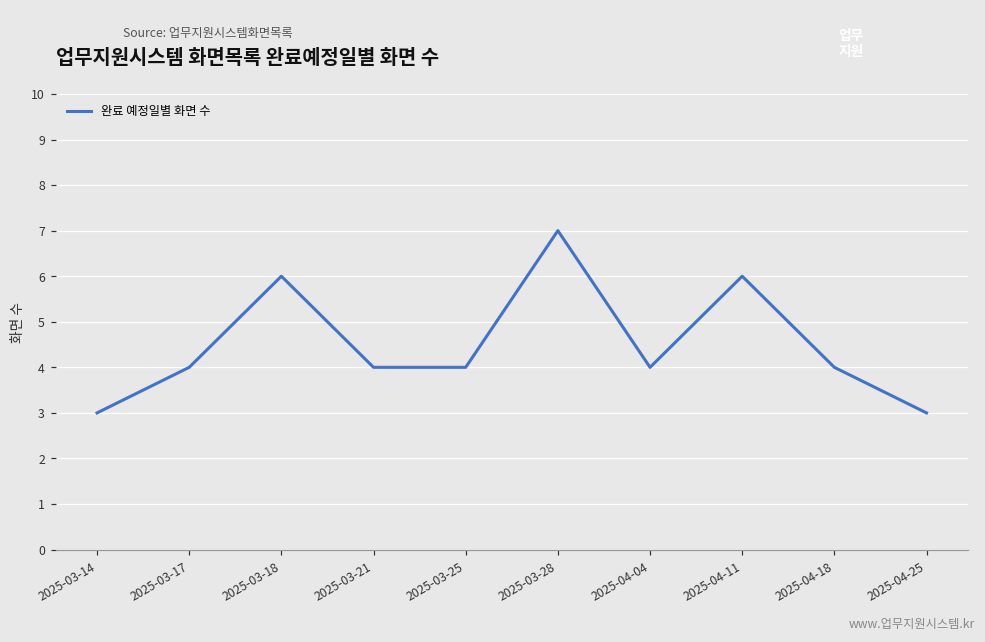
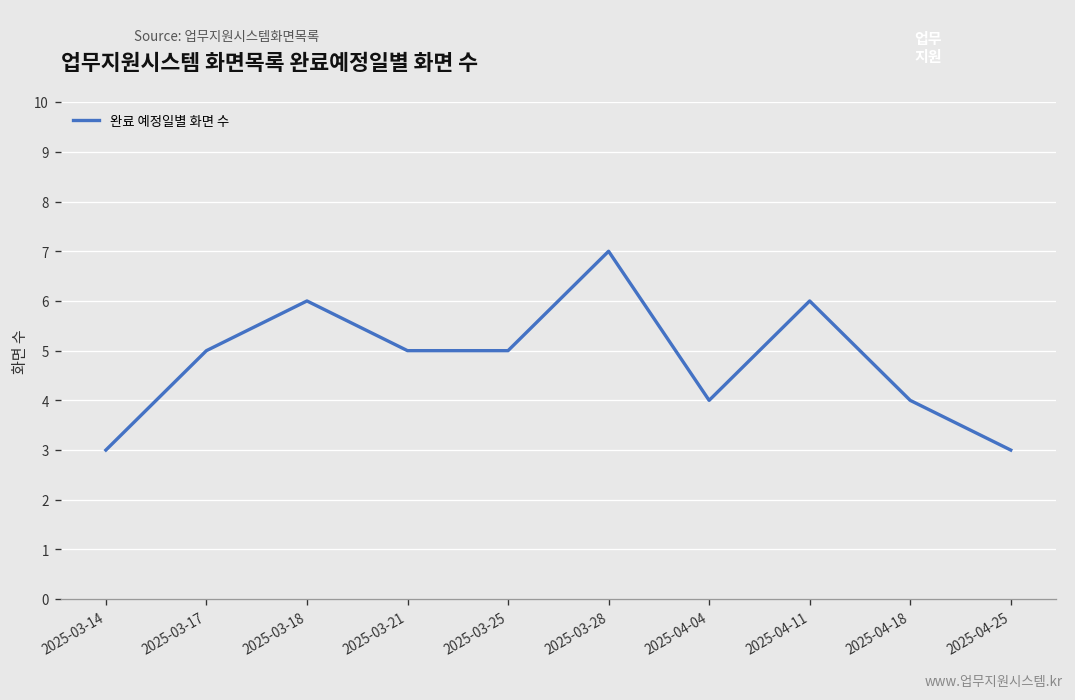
  {
    "2025-03-14": 3,
-   "2025-03-17": 4,
+   "2025-03-17": 5,
    "2025-03-18": 6,
-   "2025-03-21": 4,
-   "2025-03-25": 4,
+   "2025-03-21": 5,
+   "2025-03-25": 5,
    "2025-03-28": 7,
    "2025-04-04": 4,
    "2025-04-11": 6,
    "2025-04-18": 4,
    "2025-04-25": 3
  }
